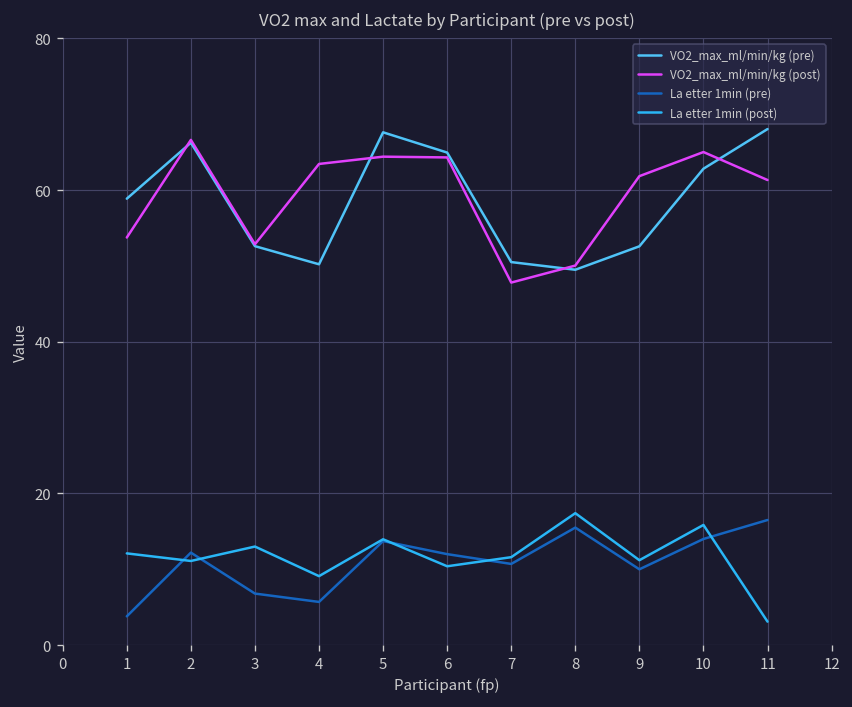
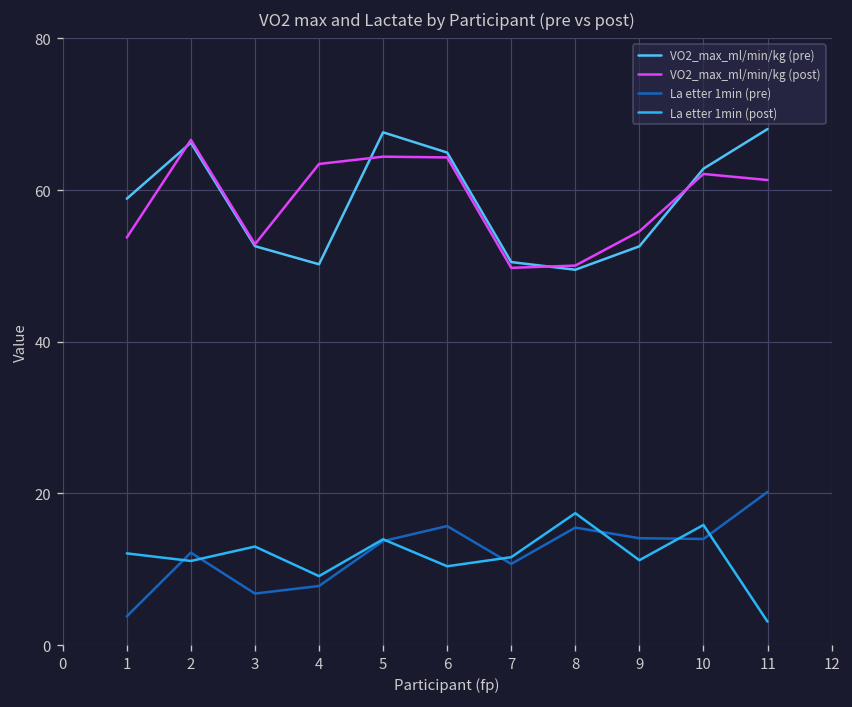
  {
    "VO2_max_ml/min/kg (post)": {
      "1": 54,
      "4": 63,
      "5": 64,
      "6": 64,
-     "7": 48,
+     "7": 50,
      "8": 50,
-     "9": 62,
-     "10": 65,
+     "9": 55,
+     "10": 62,
      "11": 61
    },
    "La etter 1min (pre)": {
      "1": 4,
      "2": 12,
      "3": 7,
-     "4": 6,
-     "6": 12,
+     "4": 8,
+     "6": 16,
      "7": 11,
      "8": 16,
-     "9": 10,
+     "9": 14,
      "10": 14,
-     "11": 17
+     "11": 20
    }
  }
